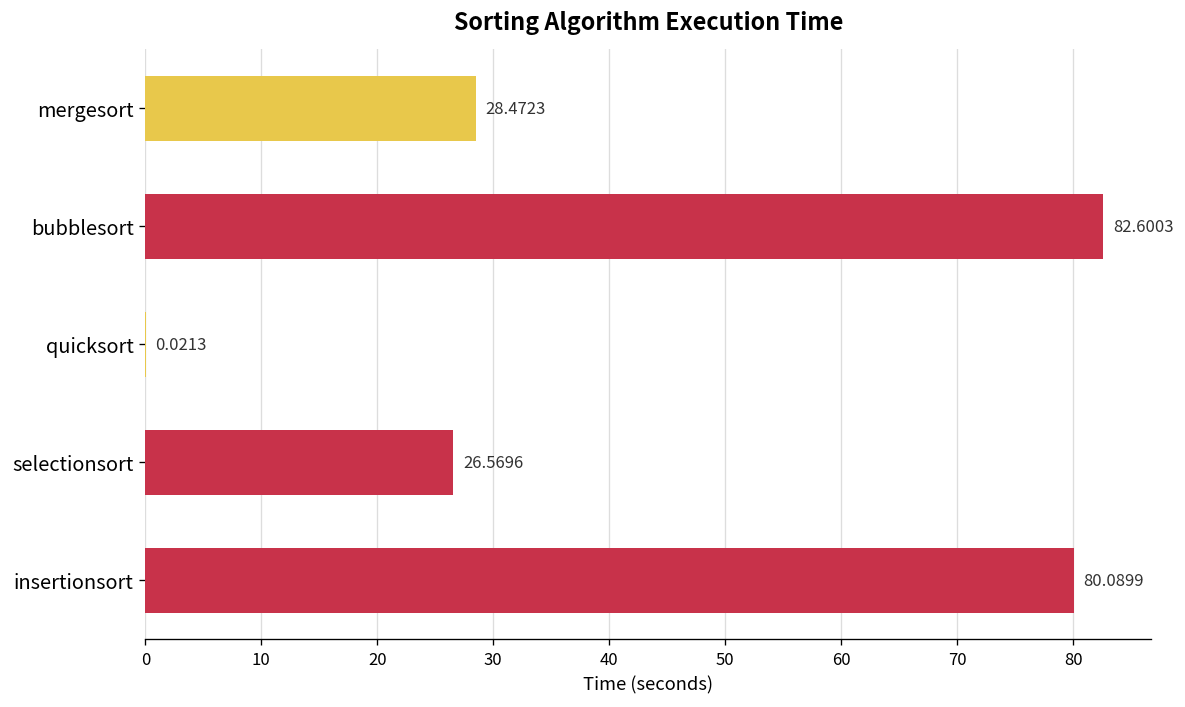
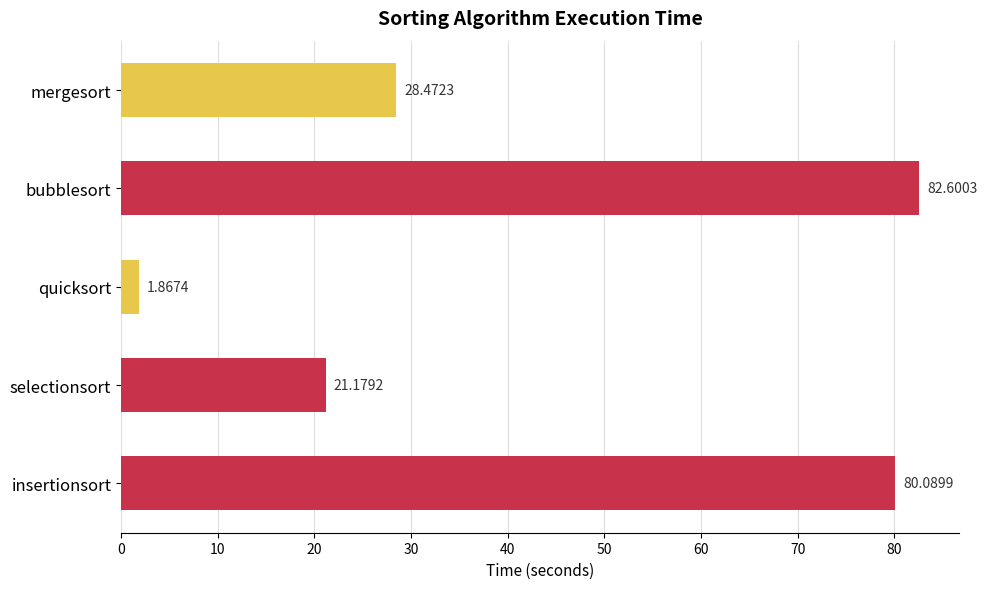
  {
    "mergesort": 28.4723,
    "bubblesort": 82.6003,
-   "quicksort": 0.0213,
-   "selectionsort": 26.5696,
+   "quicksort": 1.8674,
+   "selectionsort": 21.1792,
    "insertionsort": 80.0899
  }
